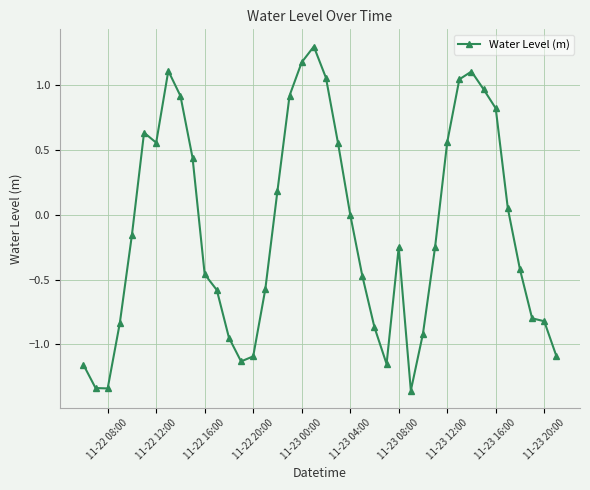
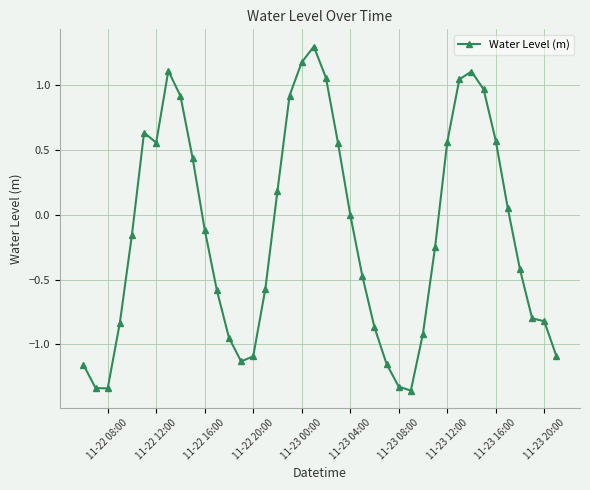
  {
    "11-22 08:00": -1.34,
    "11-22 12:00": 0.56,
-   "11-22 16:00": -0.46,
+   "11-22 16:00": -0.11,
    "11-22 20:00": -1.09,
    "11-23 00:00": 1.18,
    "11-23 04:00": 0.00,
-   "11-23 08:00": -0.25,
+   "11-23 08:00": -1.33,
    "11-23 12:00": 0.56,
-   "11-23 16:00": 0.82,
+   "11-23 16:00": 0.57,
    "11-23 20:00": -0.82
  }
